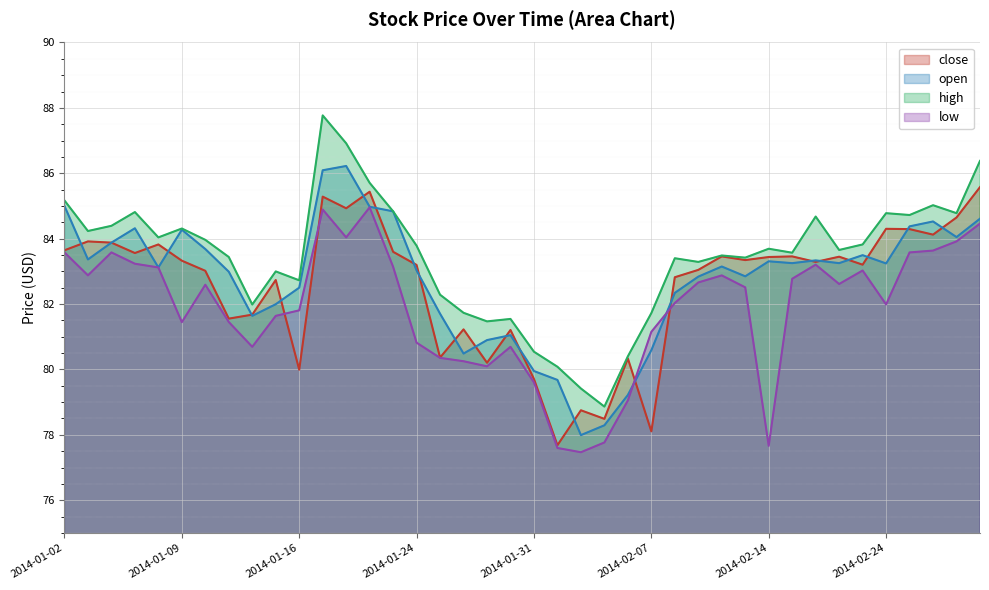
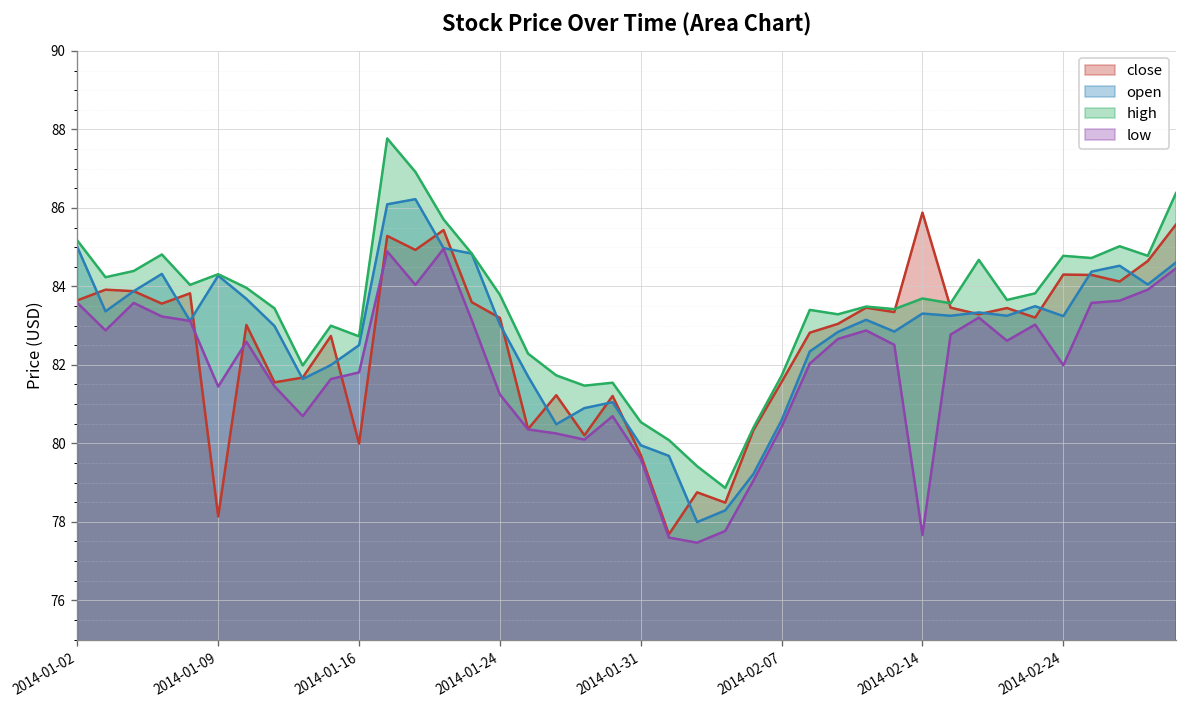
  {
    "close": {
-     "2014-01-09": 83.3,
+     "2014-01-09": 78.1,
      "2014-01-16": 80.0,
      "2014-01-24": 83.2,
      "2014-01-31": 79.7,
-     "2014-02-07": 78.1,
-     "2014-02-14": 83.4,
+     "2014-02-07": 81.6,
+     "2014-02-14": 85.9,
      "2014-02-24": 84.3
    },
    "low": {
      "2014-01-09": 81.4,
      "2014-01-16": 81.8,
-     "2014-01-24": 80.8,
+     "2014-01-24": 81.2,
      "2014-01-31": 79.6,
-     "2014-02-07": 81.2,
+     "2014-02-07": 80.4,
      "2014-02-14": 77.7,
      "2014-02-24": 82.0
    }
  }
